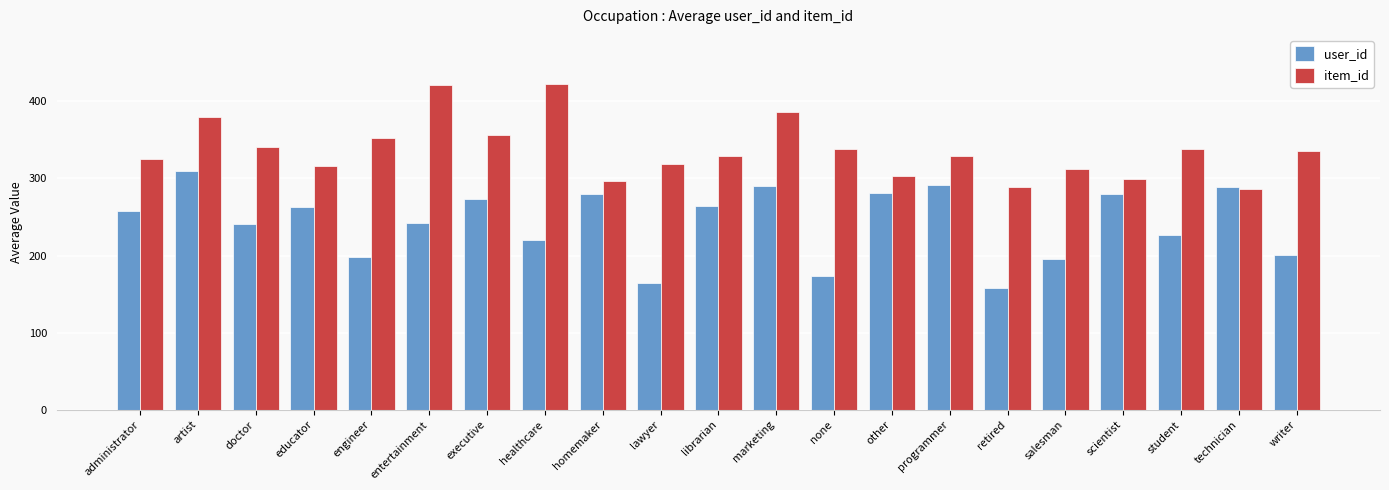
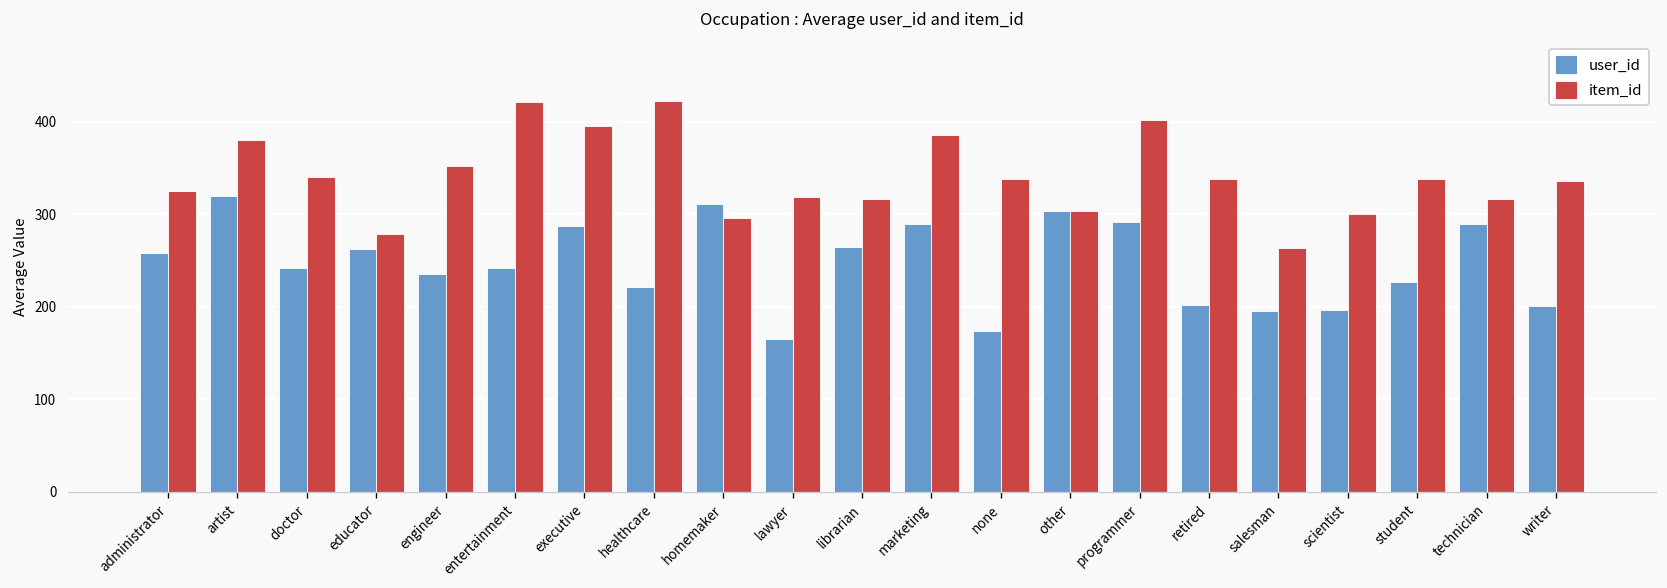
  {
    "user_id": {
      "administrator": 260,
-     "artist": 310,
+     "artist": 320,
      "doctor": 240,
      "educator": 260,
-     "engineer": 200,
+     "engineer": 240,
      "entertainment": 240,
-     "executive": 270,
+     "executive": 290,
      "healthcare": 220,
-     "homemaker": 280,
+     "homemaker": 310,
      "lawyer": 160,
      "librarian": 260,
      "marketing": 290,
      "none": 170,
-     "other": 280,
+     "other": 300,
      "programmer": 290,
-     "retired": 160,
+     "retired": 200,
      "salesman": 190,
-     "scientist": 280,
+     "scientist": 200,
      "student": 230,
      "technician": 290,
      "writer": 200
    },
    "item_id": {
      "administrator": 330,
      "artist": 380,
      "doctor": 340,
-     "educator": 320,
+     "educator": 280,
      "engineer": 350,
      "entertainment": 420,
-     "executive": 360,
+     "executive": 390,
      "healthcare": 420,
      "homemaker": 300,
      "lawyer": 320,
-     "librarian": 330,
+     "librarian": 320,
      "marketing": 390,
      "none": 340,
      "other": 300,
-     "programmer": 330,
-     "retired": 290,
-     "salesman": 310,
+     "programmer": 400,
+     "retired": 340,
+     "salesman": 260,
      "scientist": 300,
      "student": 340,
-     "technician": 290,
+     "technician": 320,
      "writer": 340
    }
  }
